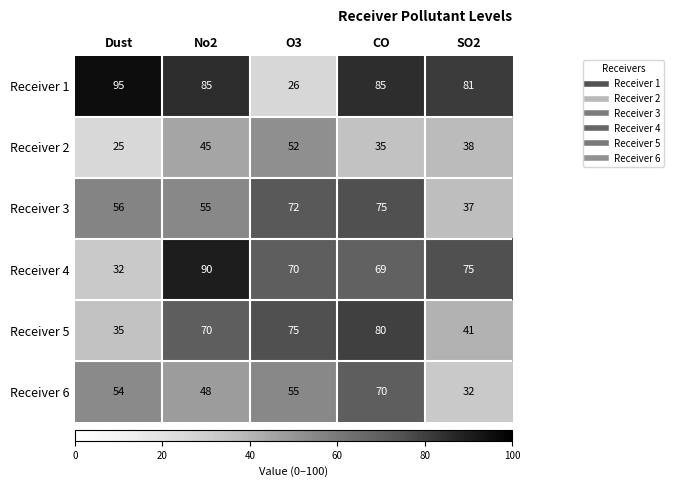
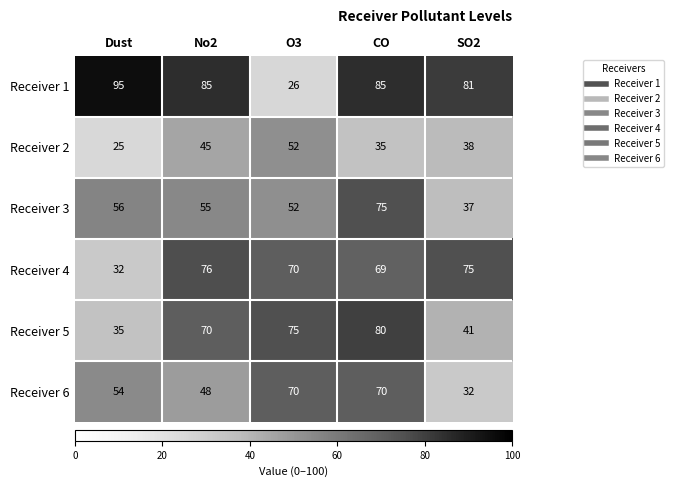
  {
    "Receiver 1": {
      "Dust": 95,
      "No2": 85,
      "O3": 26,
      "CO": 85,
      "SO2": 81
    },
    "Receiver 2": {
      "Dust": 25,
      "No2": 45,
      "O3": 52,
      "CO": 35,
      "SO2": 38
    },
    "Receiver 3": {
      "Dust": 56,
      "No2": 55,
-     "O3": 72,
+     "O3": 52,
      "CO": 75,
      "SO2": 37
    },
    "Receiver 4": {
      "Dust": 32,
-     "No2": 90,
+     "No2": 76,
      "O3": 70,
      "CO": 69,
      "SO2": 75
    },
    "Receiver 5": {
      "Dust": 35,
      "No2": 70,
      "O3": 75,
      "CO": 80,
      "SO2": 41
    },
    "Receiver 6": {
      "Dust": 54,
      "No2": 48,
-     "O3": 55,
+     "O3": 70,
      "CO": 70,
      "SO2": 32
    }
  }
